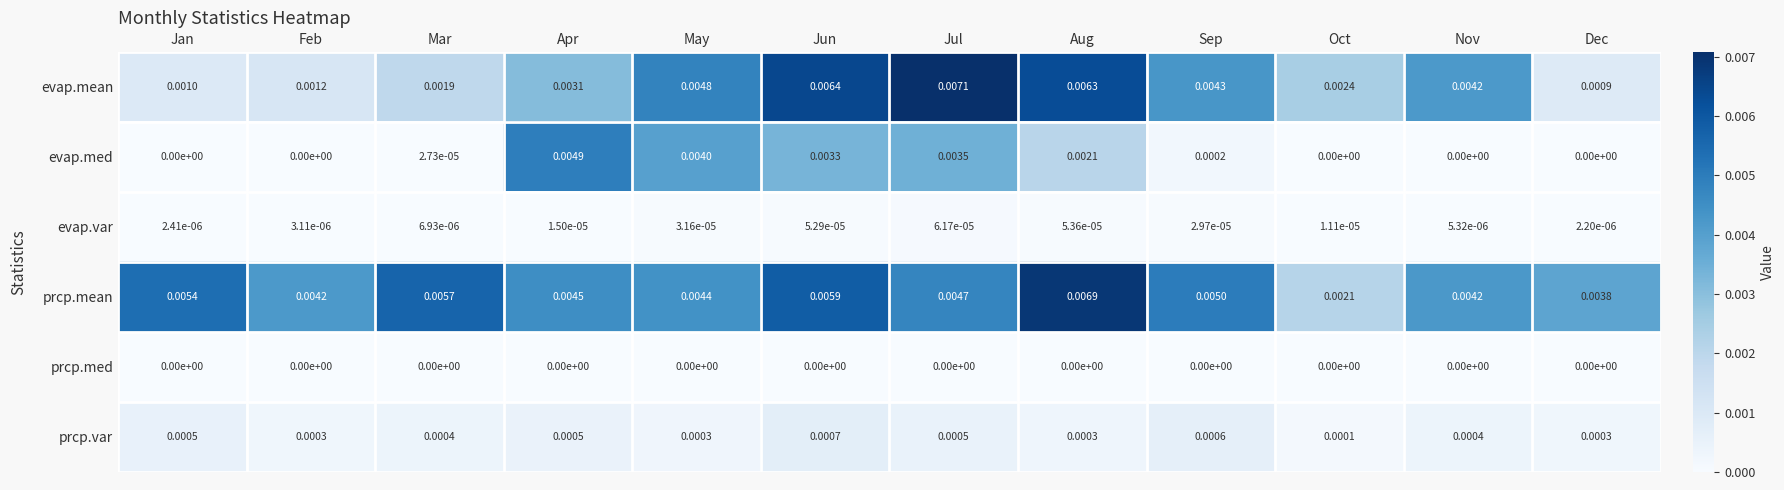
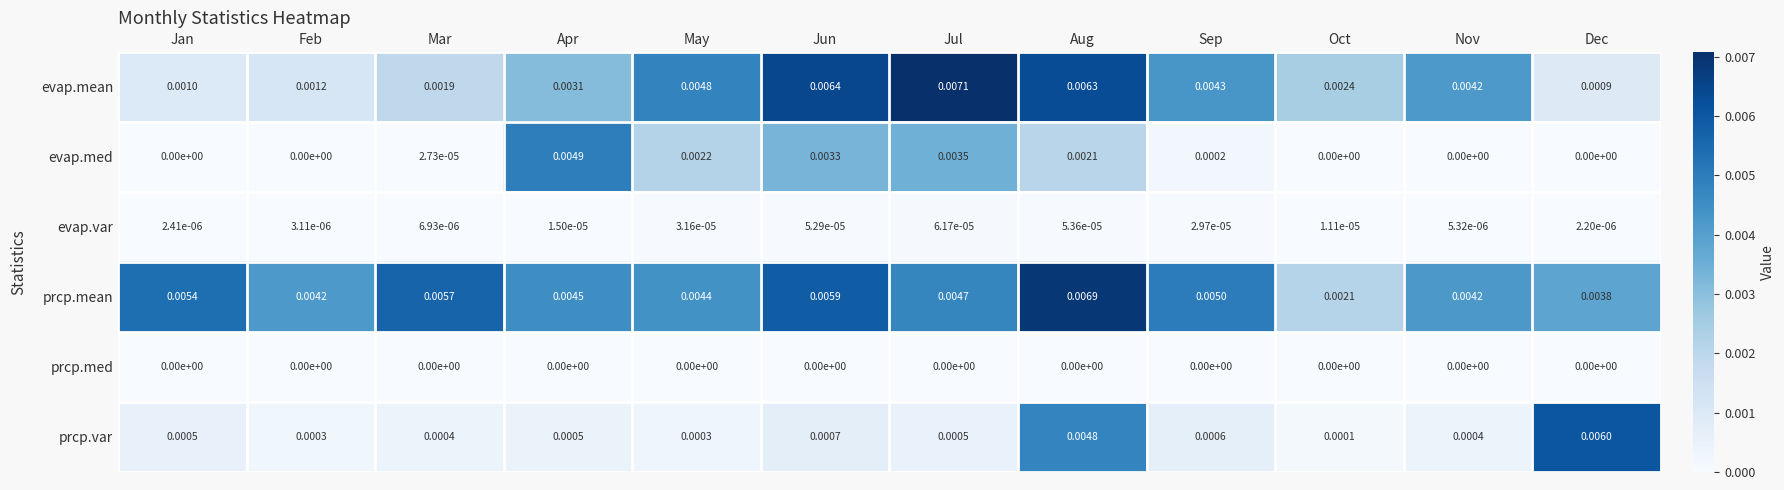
  {
    "evap.mean": {
      "Jan": "0.0010",
      "Feb": "0.0012",
      "Mar": "0.0019",
      "Apr": "0.0031",
      "May": "0.0048",
      "Jun": "0.0064",
      "Jul": "0.0071",
      "Aug": "0.0063",
      "Sep": "0.0043",
      "Oct": "0.0024",
      "Nov": "0.0042",
      "Dec": "0.0009"
    },
    "evap.med": {
      "Jan": "0.00e+00",
      "Feb": "0.00e+00",
      "Mar": "2.73e-05",
      "Apr": "0.0049",
-     "May": "0.0040",
+     "May": "0.0022",
      "Jun": "0.0033",
      "Jul": "0.0035",
      "Aug": "0.0021",
      "Sep": "0.0002",
      "Oct": "0.00e+00",
      "Nov": "0.00e+00",
      "Dec": "0.00e+00"
    },
    "evap.var": {
      "Jan": "2.41e-06",
      "Feb": "3.11e-06",
      "Mar": "6.93e-06",
      "Apr": "1.50e-05",
      "May": "3.16e-05",
      "Jun": "5.29e-05",
      "Jul": "6.17e-05",
      "Aug": "5.36e-05",
      "Sep": "2.97e-05",
      "Oct": "1.11e-05",
      "Nov": "5.32e-06",
      "Dec": "2.20e-06"
    },
    "prcp.mean": {
      "Jan": "0.0054",
      "Feb": "0.0042",
      "Mar": "0.0057",
      "Apr": "0.0045",
      "May": "0.0044",
      "Jun": "0.0059",
      "Jul": "0.0047",
      "Aug": "0.0069",
      "Sep": "0.0050",
      "Oct": "0.0021",
      "Nov": "0.0042",
      "Dec": "0.0038"
    },
    "prcp.med": {
      "Jan": "0.00e+00",
      "Feb": "0.00e+00",
      "Mar": "0.00e+00",
      "Apr": "0.00e+00",
      "May": "0.00e+00",
      "Jun": "0.00e+00",
      "Jul": "0.00e+00",
      "Aug": "0.00e+00",
      "Sep": "0.00e+00",
      "Oct": "0.00e+00",
      "Nov": "0.00e+00",
      "Dec": "0.00e+00"
    },
    "prcp.var": {
      "Jan": "0.0005",
      "Feb": "0.0003",
      "Mar": "0.0004",
      "Apr": "0.0005",
      "May": "0.0003",
      "Jun": "0.0007",
      "Jul": "0.0005",
-     "Aug": "0.0003",
+     "Aug": "0.0048",
      "Sep": "0.0006",
      "Oct": "0.0001",
      "Nov": "0.0004",
-     "Dec": "0.0003"
+     "Dec": "0.0060"
    }
  }
